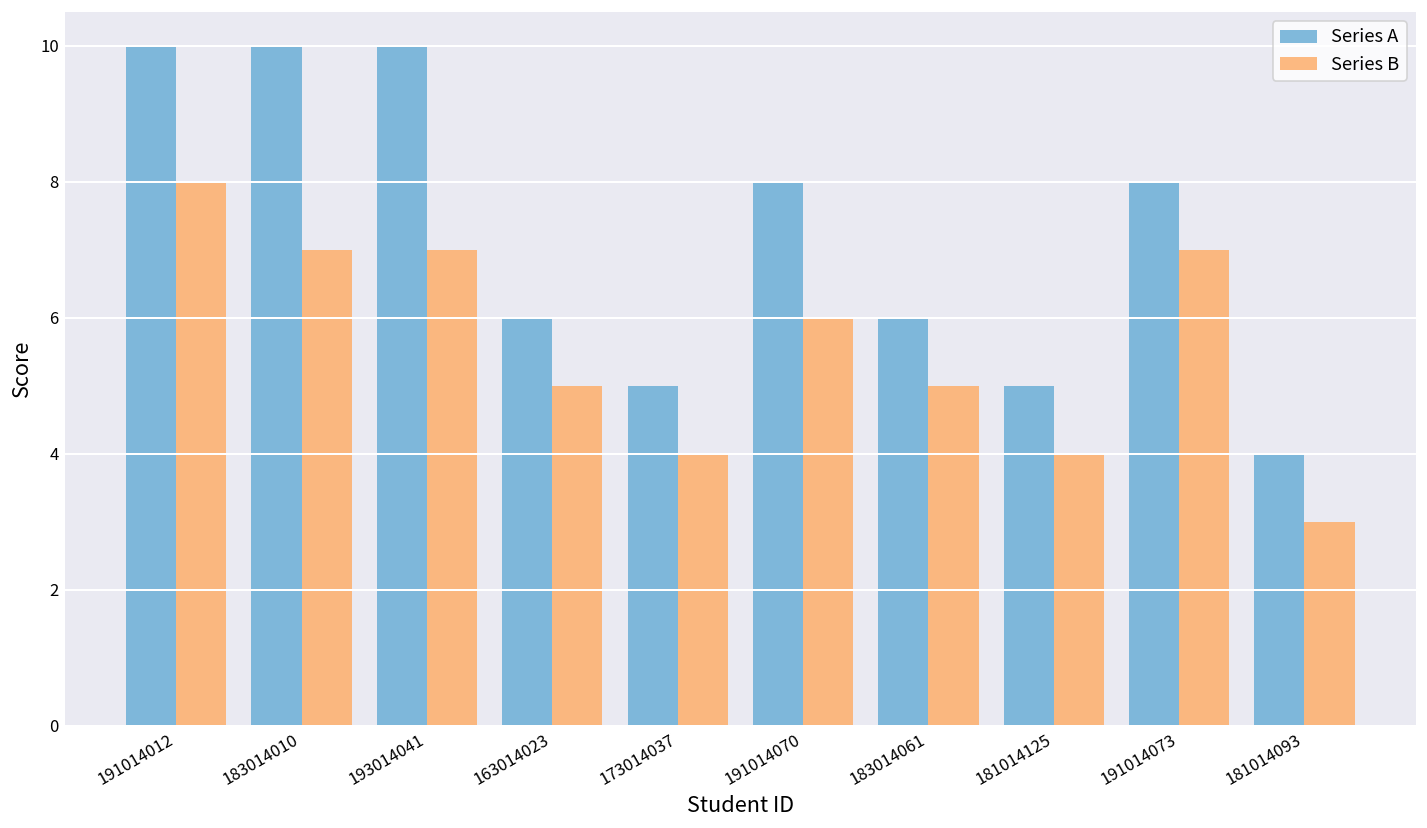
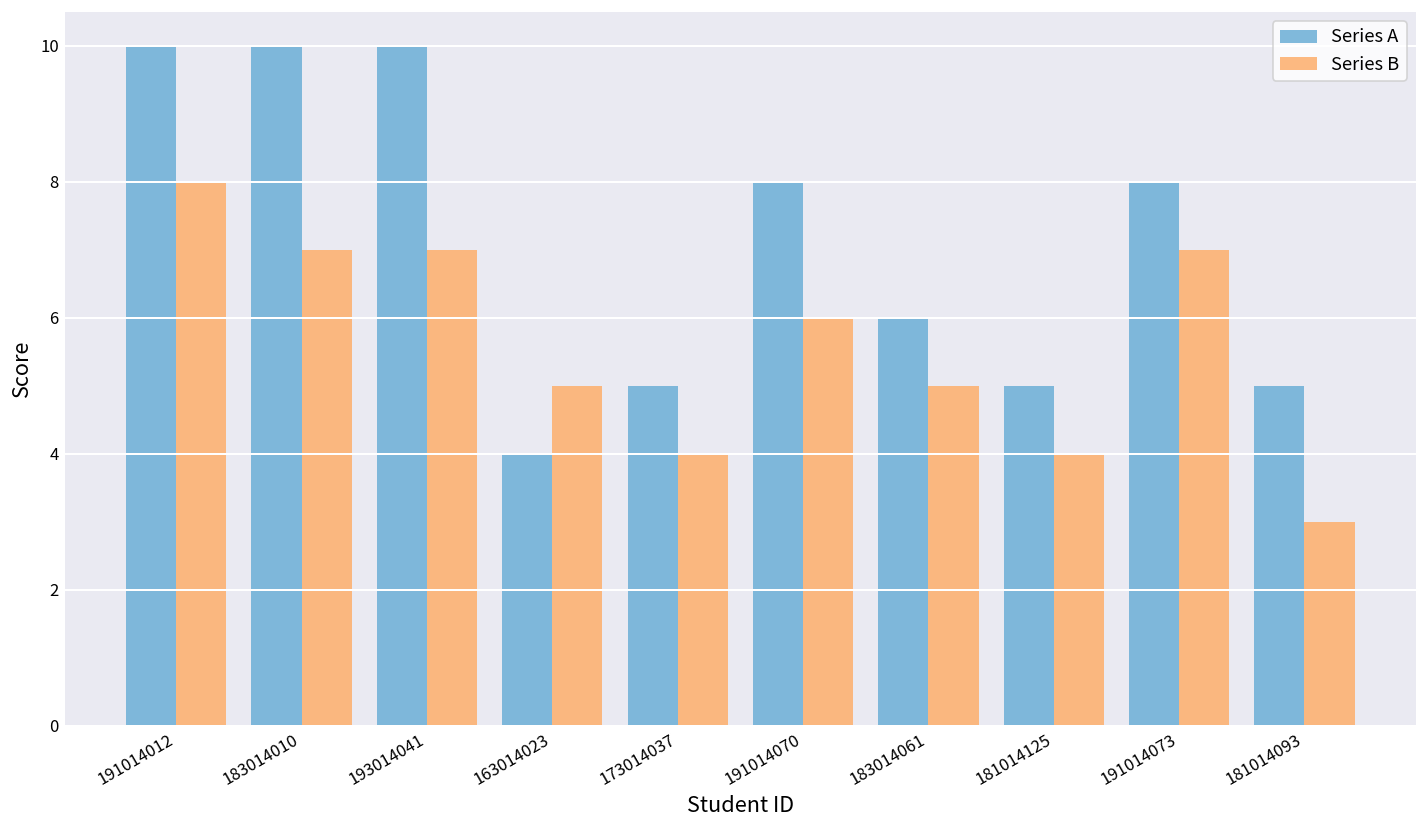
  {
    "Series A": {
      "191014012": 10,
      "183014010": 10,
      "193014041": 10,
-     "163014023": 6,
+     "163014023": 4,
      "173014037": 5,
      "191014070": 8,
      "183014061": 6,
      "181014125": 5,
      "191014073": 8,
-     "181014093": 4
+     "181014093": 5
    },
    "Series B": {
      "191014012": 8,
      "183014010": 7,
      "193014041": 7,
      "163014023": 5,
      "173014037": 4,
      "191014070": 6,
      "183014061": 5,
      "181014125": 4,
      "191014073": 7,
      "181014093": 3
    }
  }
